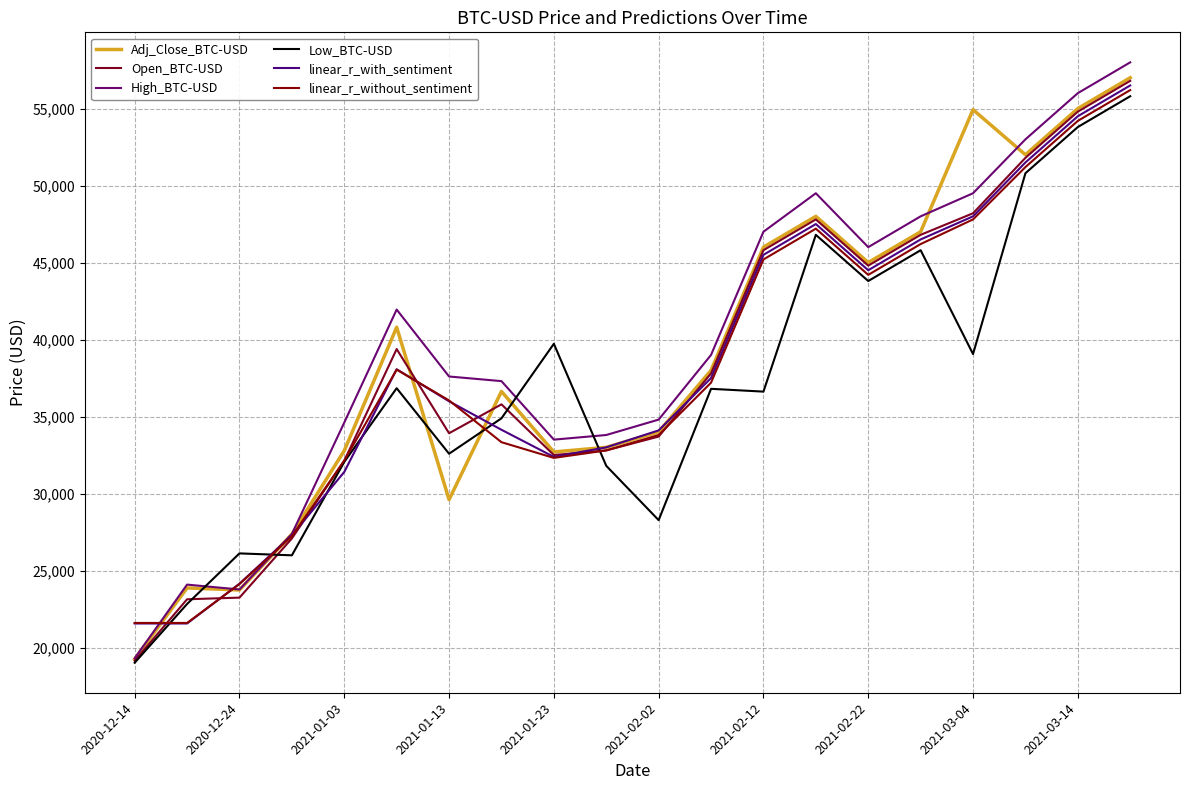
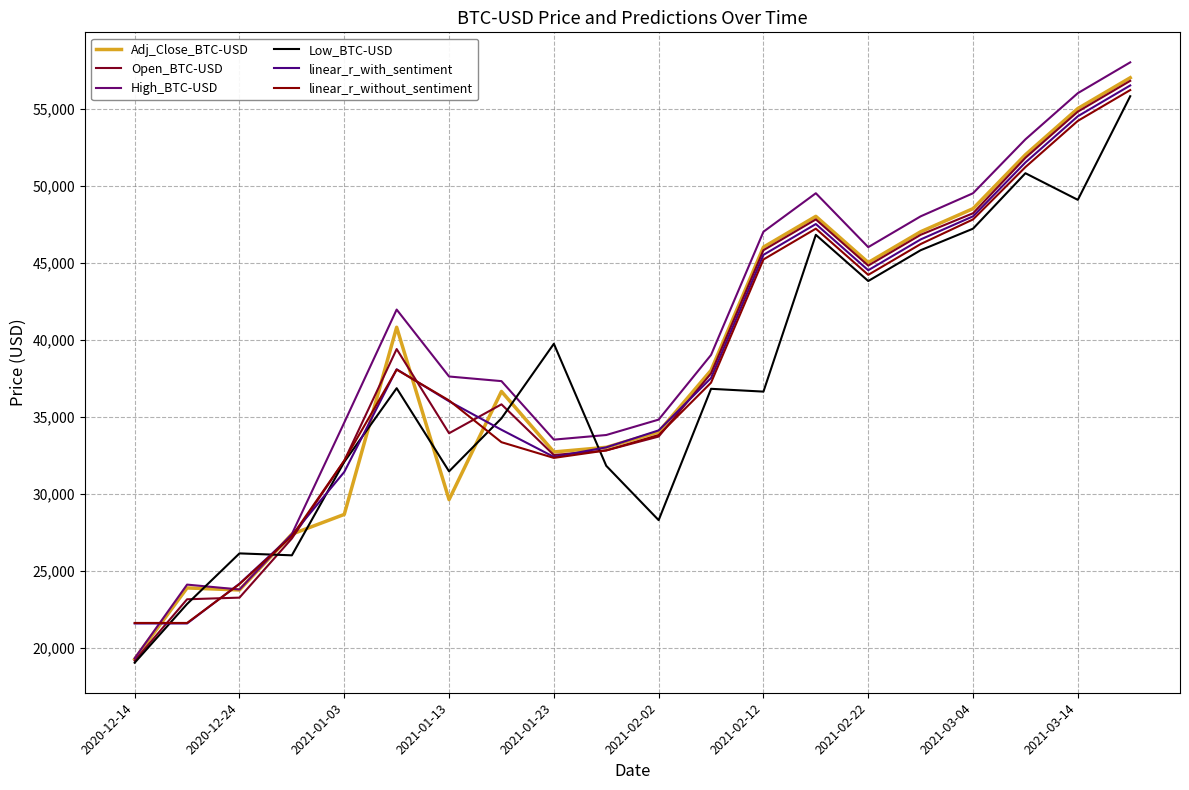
  {
    "Adj_Close_BTC-USD": {
-     "2021-01-03": "32,800",
+     "2021-01-03": "28,600",
      "2021-01-13": "29,600",
      "2021-01-23": "32,700",
      "2021-02-12": "46,000",
      "2021-02-22": "45,000",
-     "2021-03-04": "54,900",
+     "2021-03-04": "48,500",
      "2021-03-14": "55,000"
    },
    "Low_BTC-USD": {
      "2020-12-24": "26,100",
-     "2021-01-13": "32,600",
+     "2021-01-13": "31,400",
      "2021-01-23": "39,700",
      "2021-02-02": "28,300",
      "2021-02-12": "36,600",
      "2021-02-22": "43,800",
-     "2021-03-04": "39,100",
-     "2021-03-14": "53,800"
+     "2021-03-04": "47,200",
+     "2021-03-14": "49,100"
    }
  }
